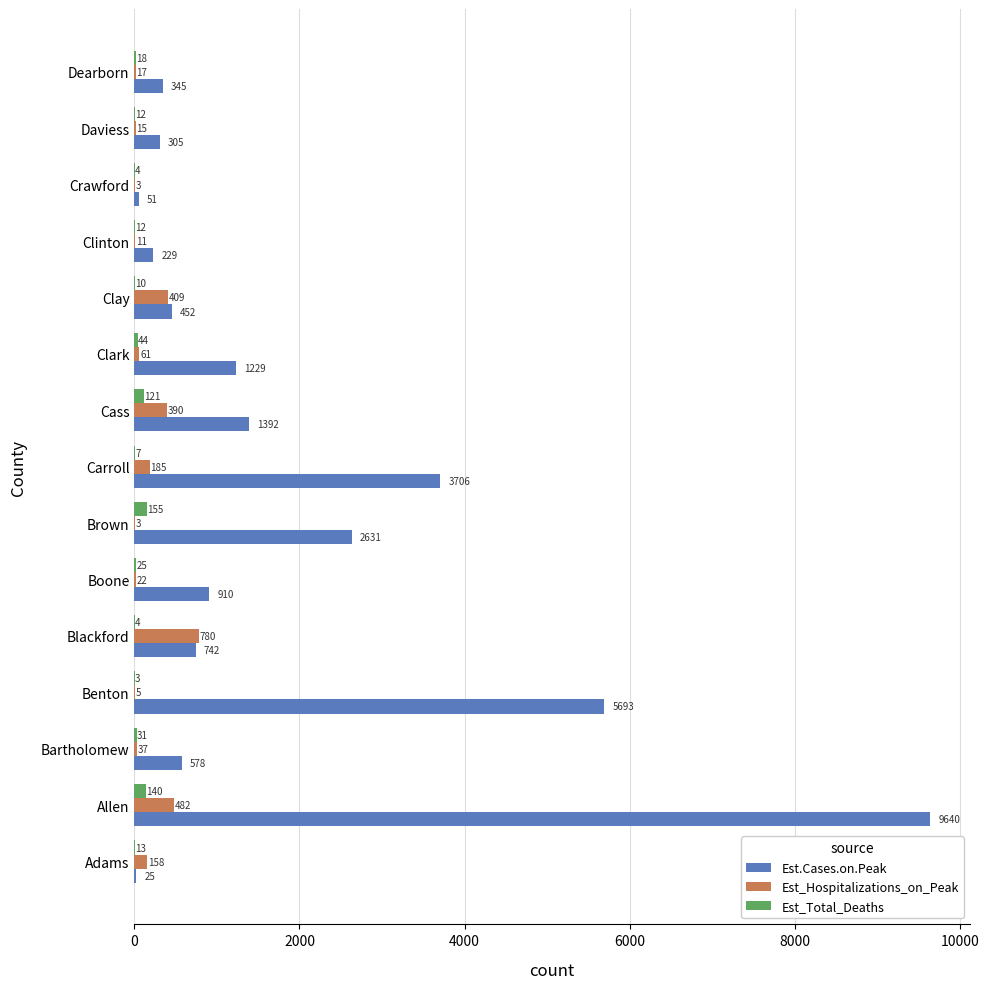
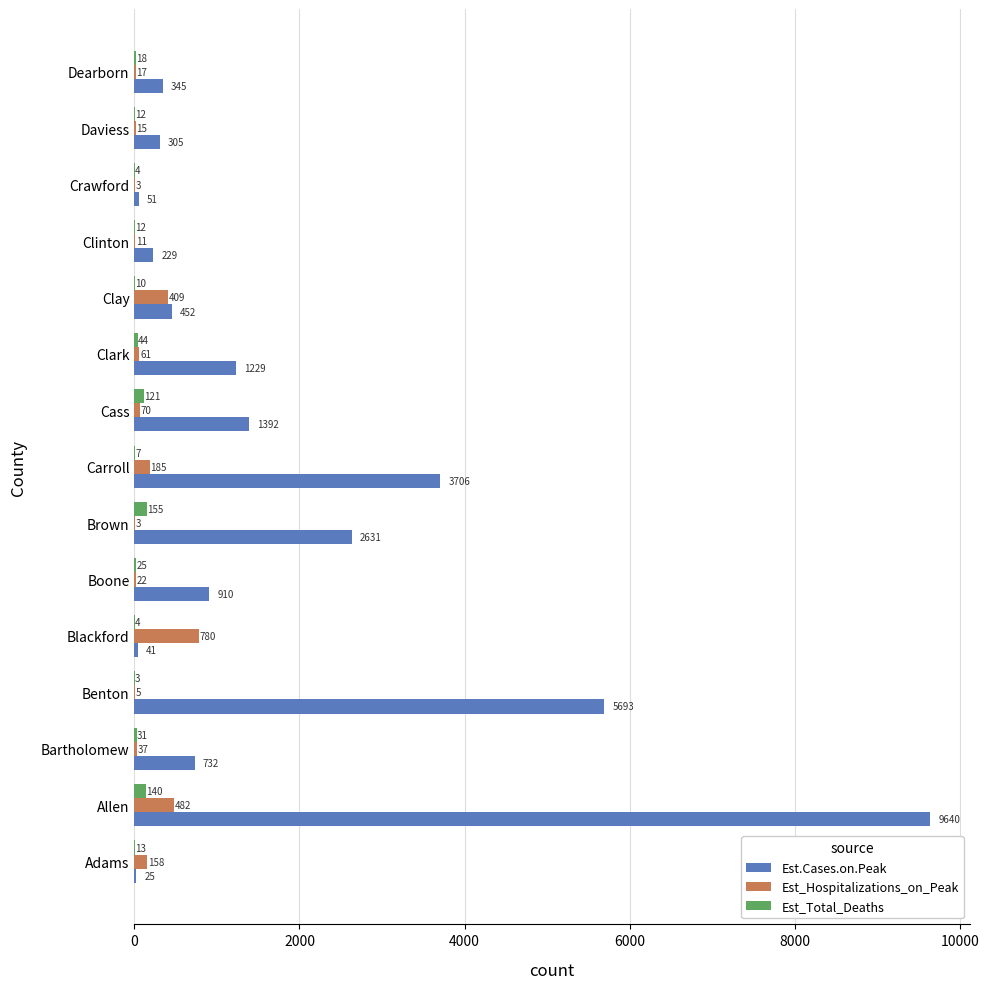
  {
    "Est.Cases.on.Peak": {
      "Dearborn": 345,
      "Daviess": 305,
      "Crawford": 51,
      "Clinton": 229,
      "Clay": 452,
      "Clark": 1229,
      "Cass": 1392,
      "Carroll": 3706,
      "Brown": 2631,
      "Boone": 910,
-     "Blackford": 742,
+     "Blackford": 41,
      "Benton": 5693,
-     "Bartholomew": 578,
+     "Bartholomew": 732,
      "Allen": 9640,
      "Adams": 25
    },
    "Est_Hospitalizations_on_Peak": {
      "Dearborn": 17,
      "Daviess": 15,
      "Crawford": 3,
      "Clinton": 11,
      "Clay": 409,
      "Clark": 61,
-     "Cass": 390,
+     "Cass": 70,
      "Carroll": 185,
      "Brown": 3,
      "Boone": 22,
      "Blackford": 780,
      "Benton": 5,
      "Bartholomew": 37,
      "Allen": 482,
      "Adams": 158
    },
    "Est_Total_Deaths": {
      "Dearborn": 18,
      "Daviess": 12,
      "Crawford": 4,
      "Clinton": 12,
      "Clay": 10,
      "Clark": 44,
      "Cass": 121,
      "Carroll": 7,
      "Brown": 155,
      "Boone": 25,
      "Blackford": 4,
      "Benton": 3,
      "Bartholomew": 31,
      "Allen": 140,
      "Adams": 13
    }
  }
